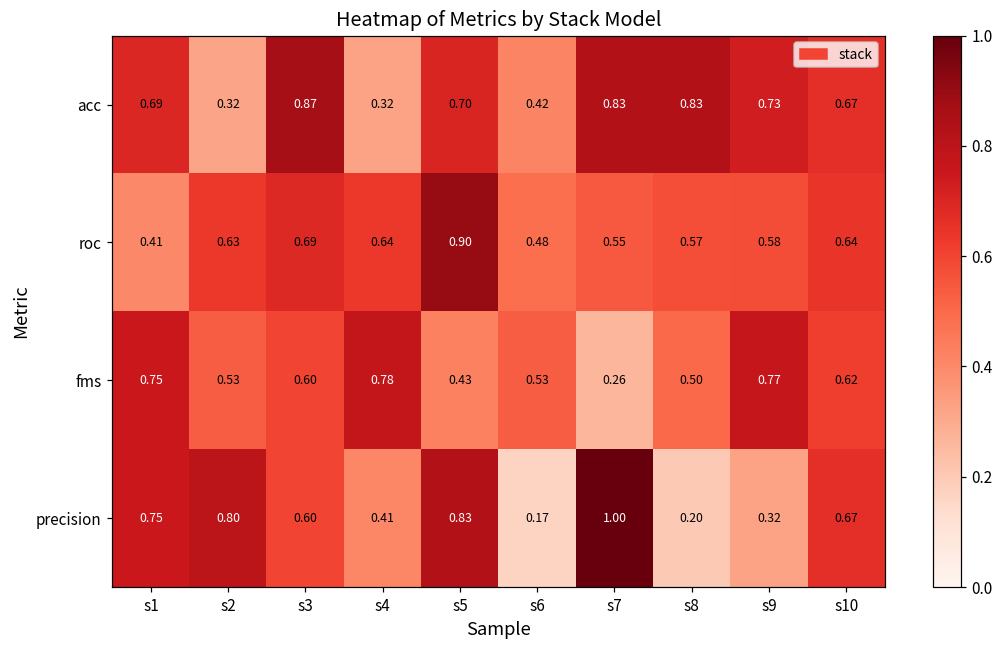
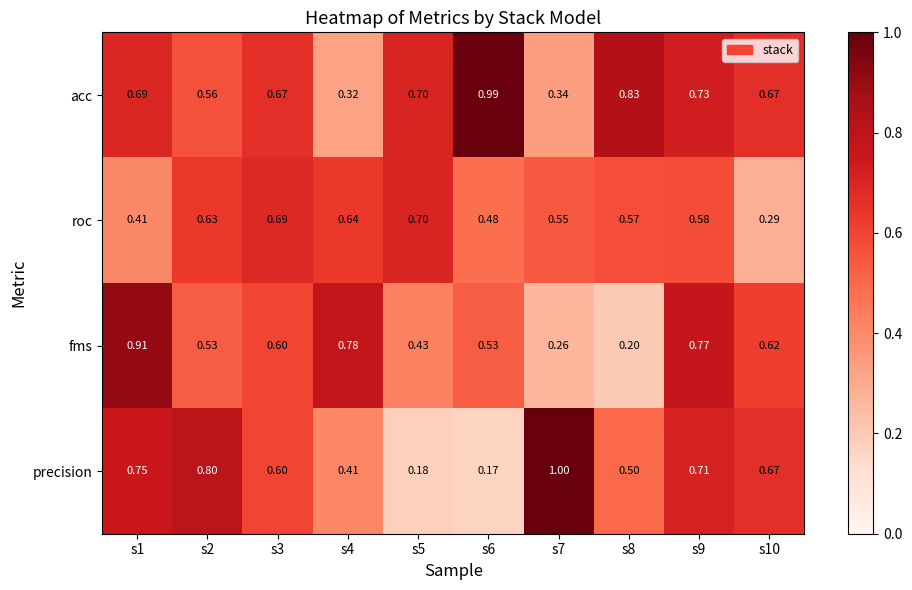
  {
    "acc": {
      "s1": 0.69,
-     "s2": 0.32,
-     "s3": 0.87,
+     "s2": 0.56,
+     "s3": 0.67,
      "s4": 0.32,
      "s5": 0.70,
-     "s6": 0.42,
-     "s7": 0.83,
+     "s6": 0.99,
+     "s7": 0.34,
      "s8": 0.83,
      "s9": 0.73,
      "s10": 0.67
    },
    "roc": {
      "s1": 0.41,
      "s2": 0.63,
      "s3": 0.69,
      "s4": 0.64,
-     "s5": 0.90,
+     "s5": 0.70,
      "s6": 0.48,
      "s7": 0.55,
      "s8": 0.57,
      "s9": 0.58,
-     "s10": 0.64
+     "s10": 0.29
    },
    "fms": {
-     "s1": 0.75,
+     "s1": 0.91,
      "s2": 0.53,
      "s3": 0.60,
      "s4": 0.78,
      "s5": 0.43,
      "s6": 0.53,
      "s7": 0.26,
-     "s8": 0.50,
+     "s8": 0.20,
      "s9": 0.77,
      "s10": 0.62
    },
    "precision": {
      "s1": 0.75,
      "s2": 0.80,
      "s3": 0.60,
      "s4": 0.41,
-     "s5": 0.83,
+     "s5": 0.18,
      "s6": 0.17,
      "s7": 1.00,
-     "s8": 0.20,
-     "s9": 0.32,
+     "s8": 0.50,
+     "s9": 0.71,
      "s10": 0.67
    }
  }
